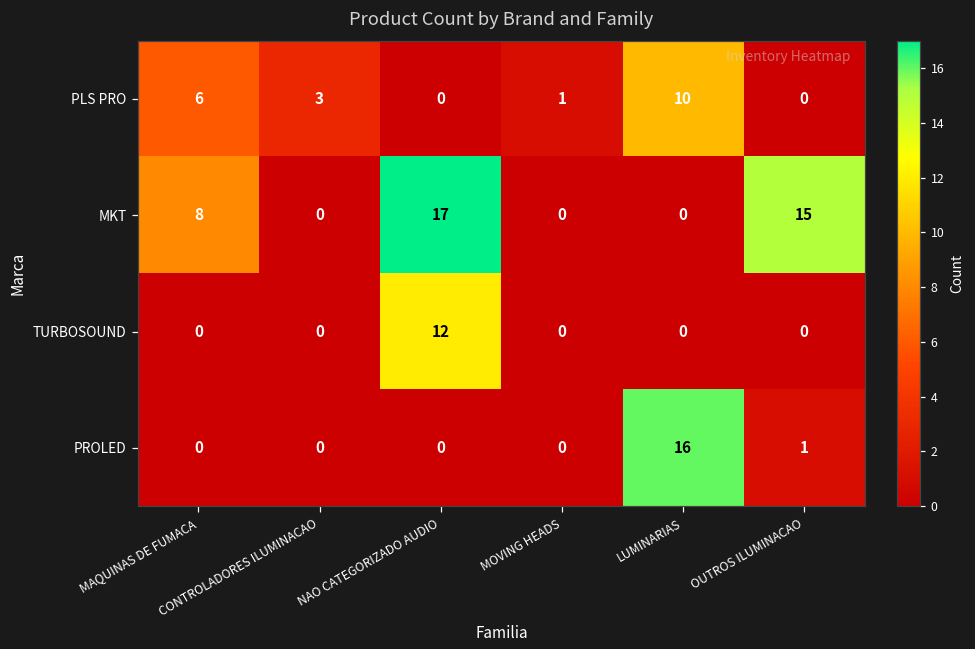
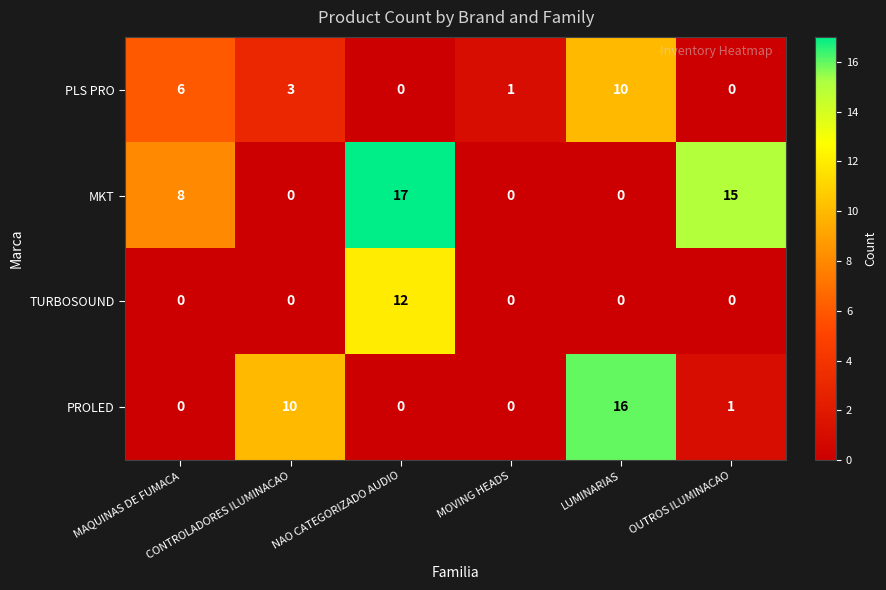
  {
    "PLS PRO": {
      "MAQUINAS DE FUMACA": 6,
      "CONTROLADORES ILUMINACAO": 3,
      "NAO CATEGORIZADO AUDIO": 0,
      "MOVING HEADS": 1,
      "LUMINARIAS": 10
    },
    "MKT": {
      "MAQUINAS DE FUMACA": 8,
      "CONTROLADORES ILUMINACAO": 0,
      "NAO CATEGORIZADO AUDIO": 17,
      "MOVING HEADS": 0,
      "LUMINARIAS": 0,
      "OUTROS ILUMINACAO": 15
    },
    "TURBOSOUND": {
      "MAQUINAS DE FUMACA": 0,
      "CONTROLADORES ILUMINACAO": 0,
      "NAO CATEGORIZADO AUDIO": 12,
      "MOVING HEADS": 0,
      "LUMINARIAS": 0,
      "OUTROS ILUMINACAO": 0
    },
    "PROLED": {
      "MAQUINAS DE FUMACA": 0,
-     "CONTROLADORES ILUMINACAO": 0,
+     "CONTROLADORES ILUMINACAO": 10,
      "NAO CATEGORIZADO AUDIO": 0,
      "MOVING HEADS": 0,
      "LUMINARIAS": 16,
      "OUTROS ILUMINACAO": 1
    }
  }
